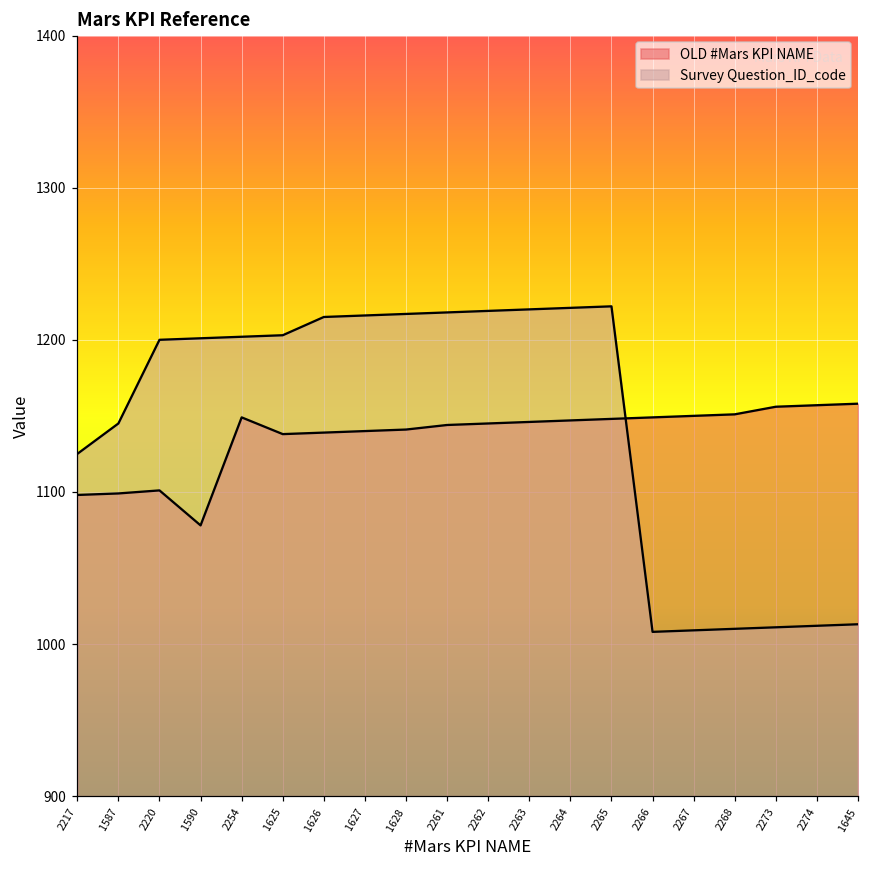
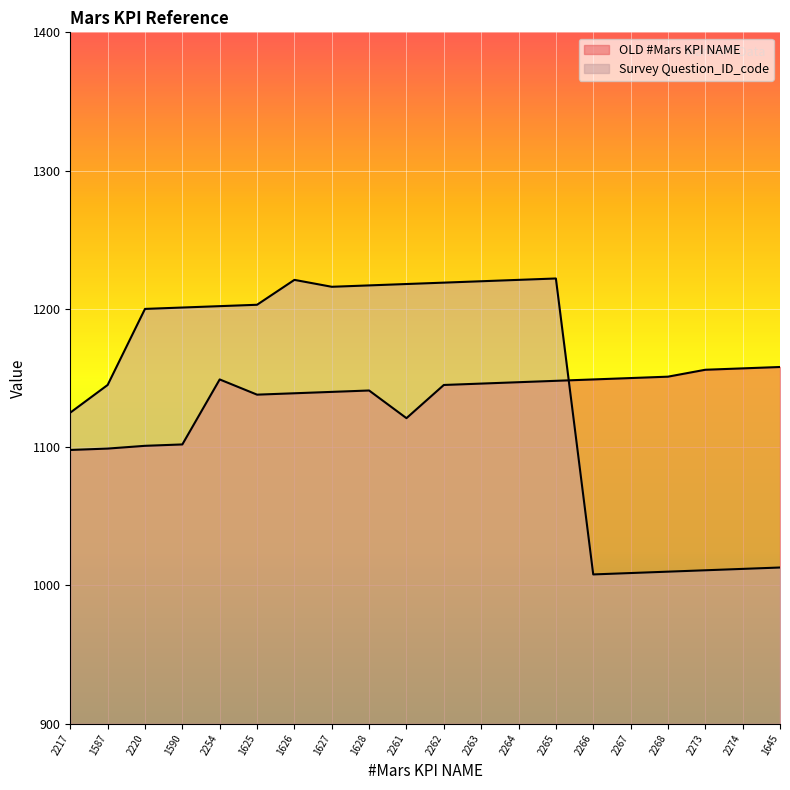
  {
    "OLD #Mars KPI NAME": {
      "2217": 1098,
      "1587": 1099,
      "2220": 1101,
-     "1590": 1078,
+     "1590": 1102,
      "2254": 1149,
      "1625": 1138,
      "1626": 1139,
      "1627": 1140,
      "1628": 1141,
-     "2261": 1144,
+     "2261": 1121,
      "2262": 1145,
      "2263": 1146,
      "2264": 1147,
      "2265": 1148,
      "2266": 1149,
      "2267": 1150,
      "2268": 1151,
      "2273": 1156,
      "2274": 1157,
      "1645": 1158
    },
    "Survey Question_ID_code": {
      "2217": 1125,
      "1587": 1145,
      "2220": 1200,
      "1590": 1201,
      "2254": 1202,
      "1625": 1203,
-     "1626": 1215,
+     "1626": 1221,
      "1627": 1216,
      "1628": 1217,
      "2261": 1218,
      "2262": 1219,
      "2263": 1220,
      "2264": 1221,
      "2265": 1222,
      "2266": 1008,
      "2267": 1009,
      "2268": 1010,
      "2273": 1011,
      "2274": 1012,
      "1645": 1013
    }
  }
